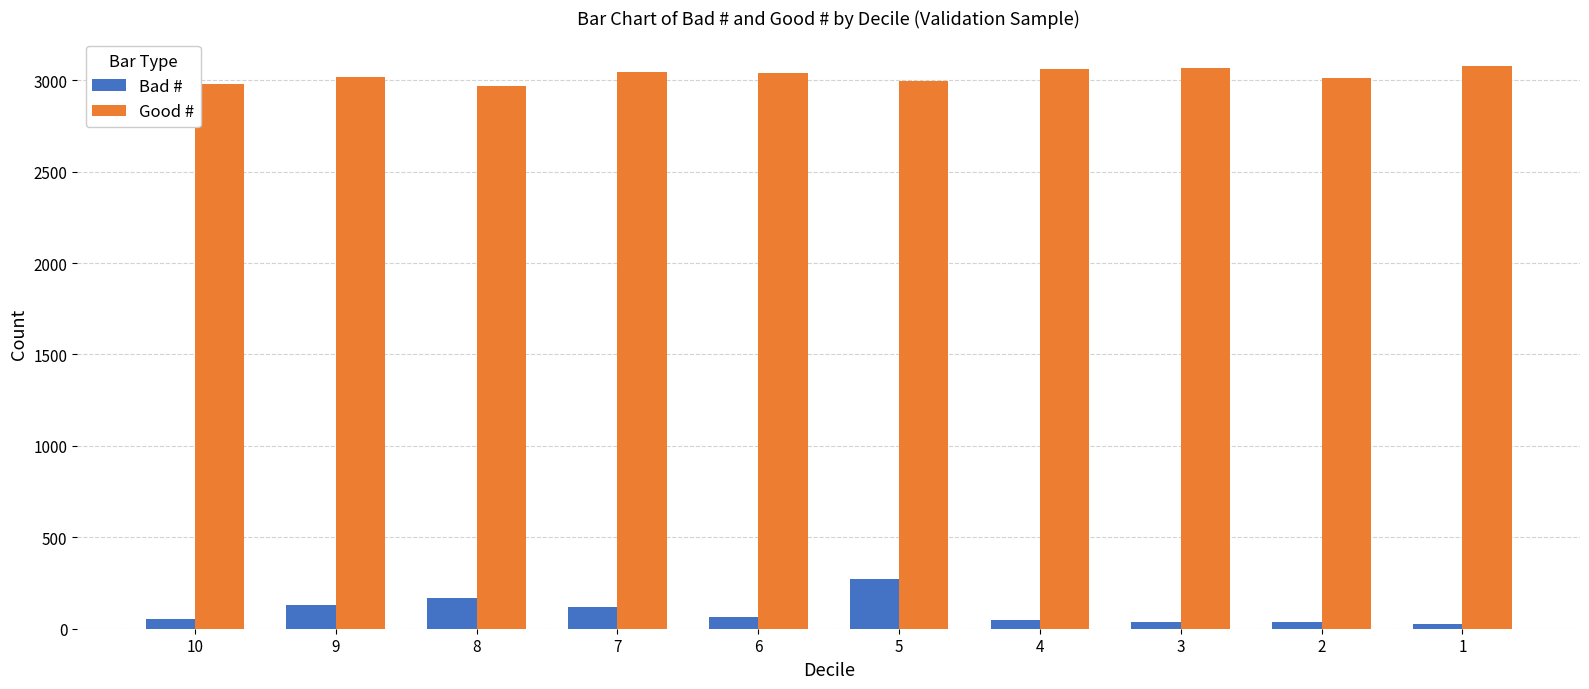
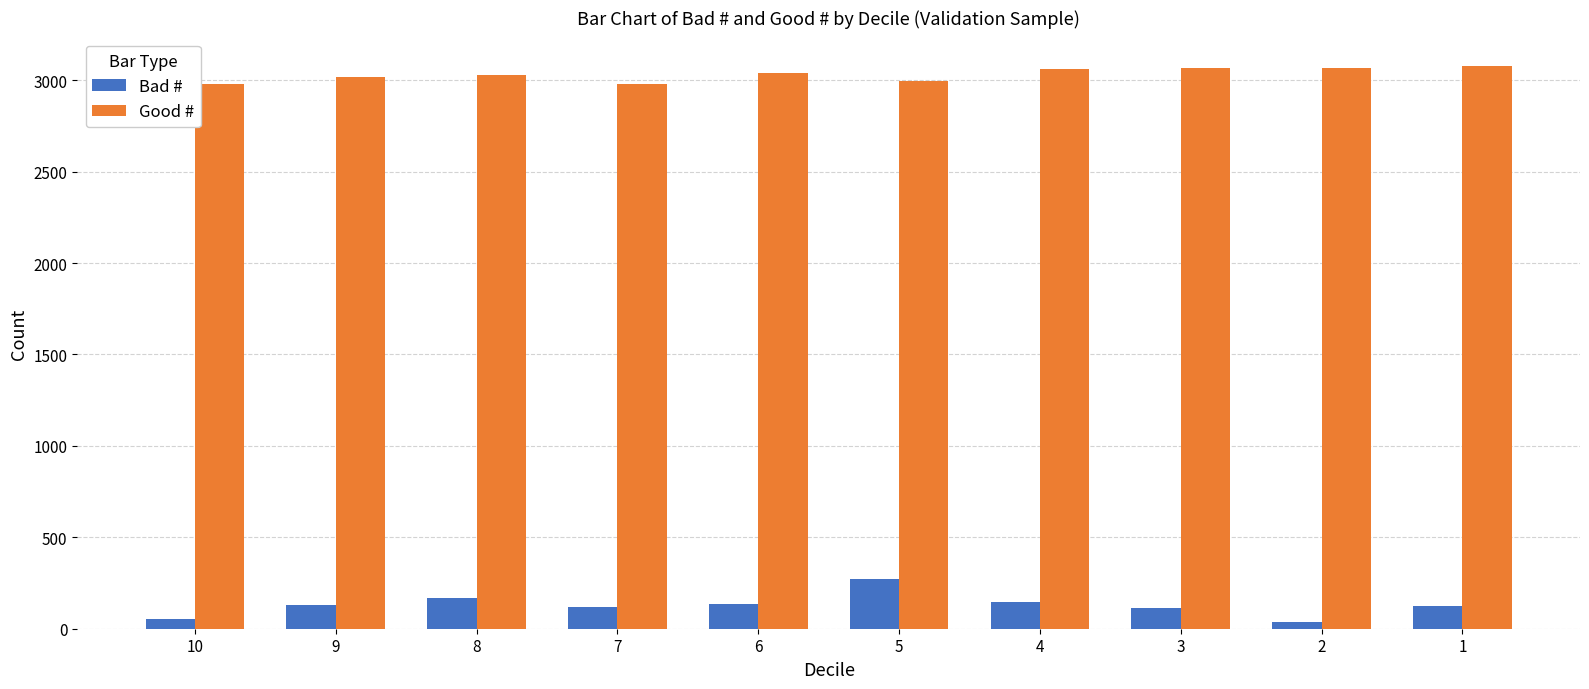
  {
    "Bad #": {
      "10": 50,
      "9": 130,
      "8": 170,
      "7": 120,
-     "6": 70,
+     "6": 140,
      "5": 270,
-     "4": 50,
-     "3": 40,
+     "4": 150,
+     "3": 120,
      "2": 40,
-     "1": 30
+     "1": 130
    },
    "Good #": {
      "10": 2980,
      "9": 3020,
-     "8": 2970,
-     "7": 3050,
+     "8": 3030,
+     "7": 2980,
      "6": 3040,
      "5": 2990,
      "4": 3060,
      "3": 3070,
-     "2": 3010,
+     "2": 3070,
      "1": 3080
    }
  }
